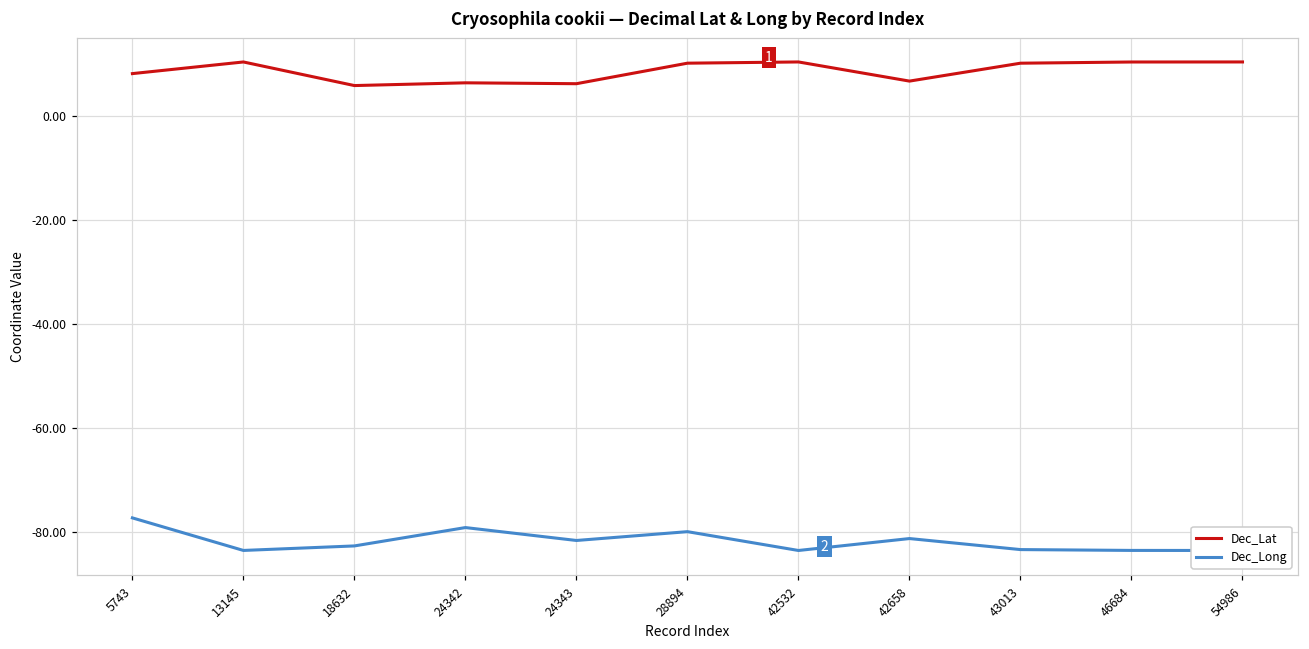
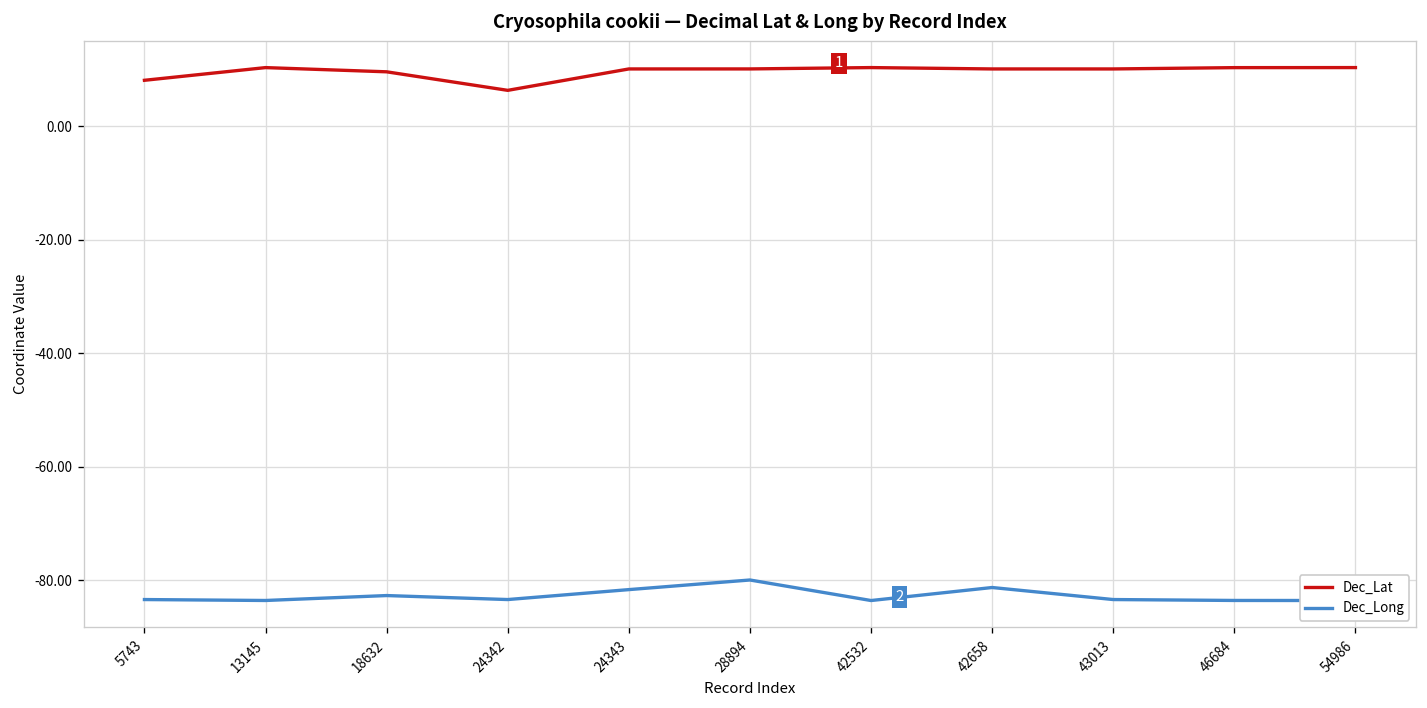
  {
    "Dec_Lat": {
      "5743": 8,
      "13145": 10,
-     "18632": 6,
+     "18632": 10,
      "24342": 6,
-     "24343": 6,
+     "24343": 10,
      "28894": 10,
-     "42658": 7,
+     "42658": 10,
      "43013": 10,
      "46684": 10,
      "54986": 10
    },
    "Dec_Long": {
-     "5743": -77,
+     "5743": -83,
      "13145": -84,
      "18632": -83,
-     "24342": -79,
+     "24342": -83,
      "24343": -82,
      "28894": -80,
      "42658": -81,
      "43013": -83,
      "46684": -84
    }
  }
